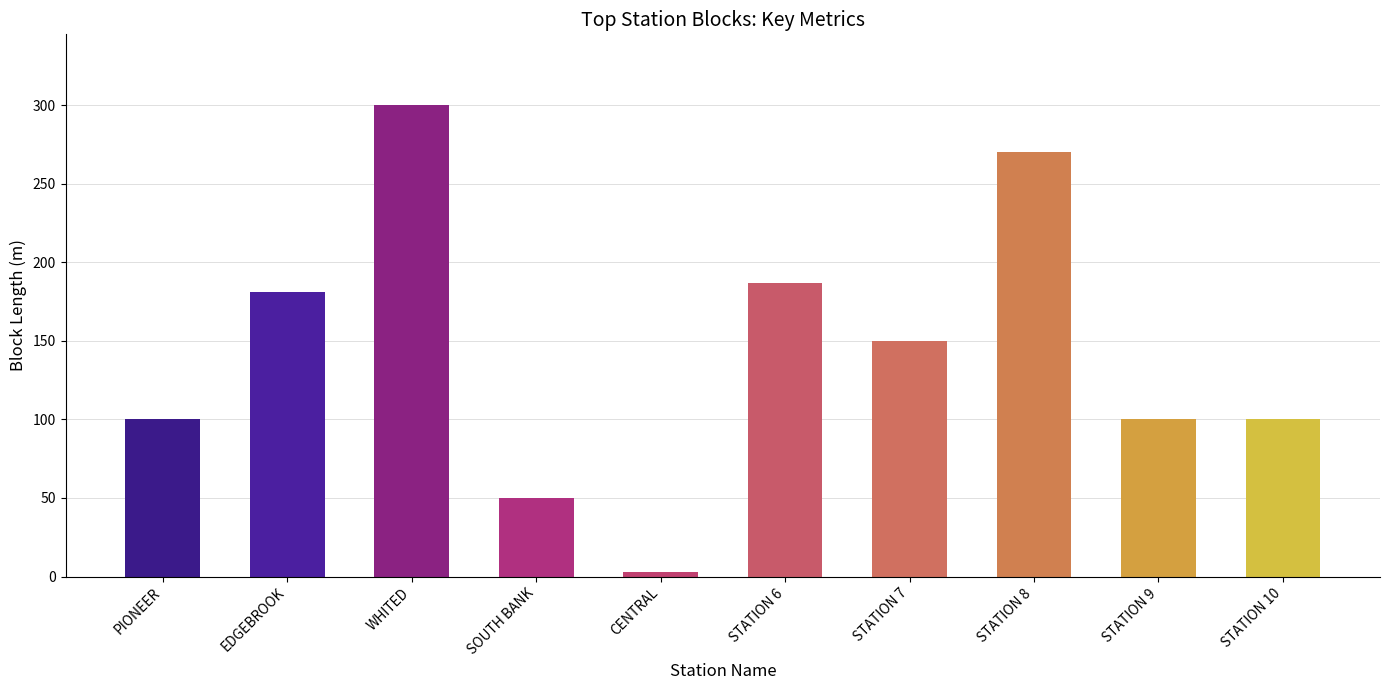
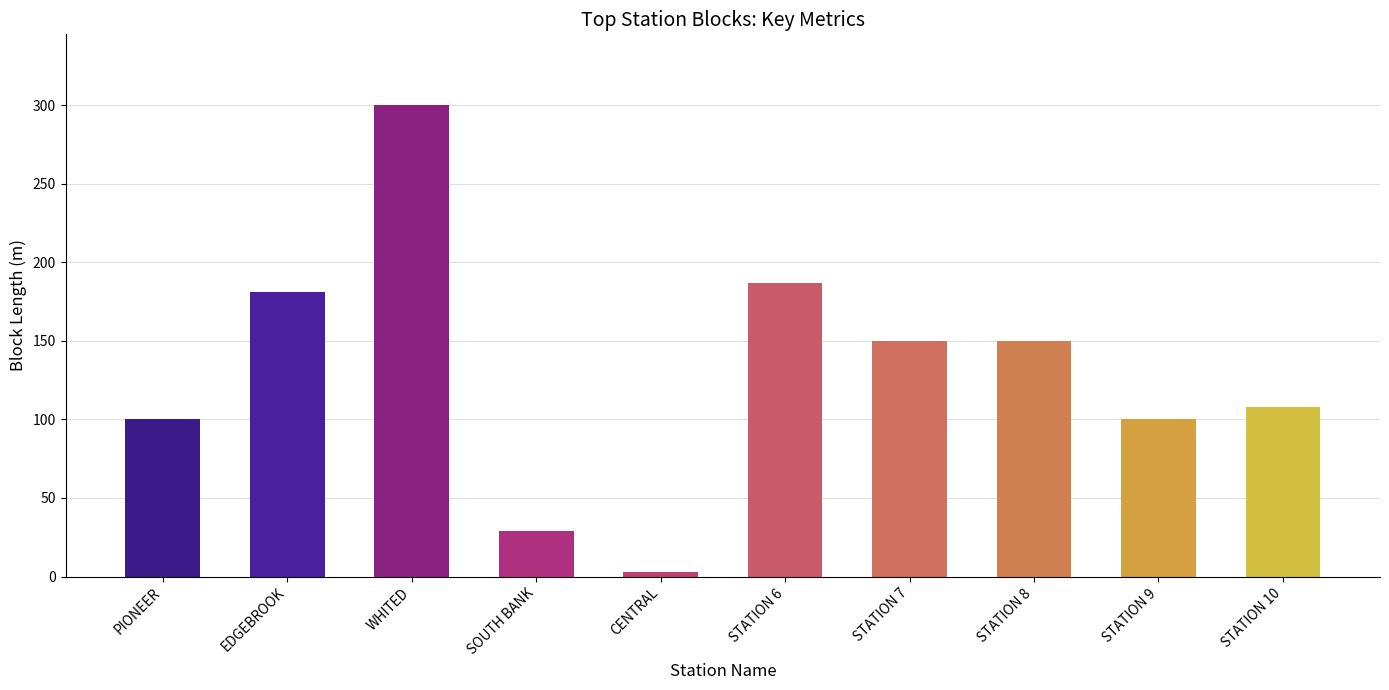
  {
    "PIONEER": 100,
    "EDGEBROOK": 181,
    "WHITED": 300,
-   "SOUTH BANK": 50,
+   "SOUTH BANK": 29,
    "CENTRAL": 3,
    "STATION 6": 187,
    "STATION 7": 150,
-   "STATION 8": 270,
+   "STATION 8": 150,
    "STATION 9": 100,
-   "STATION 10": 100
+   "STATION 10": 108
  }
